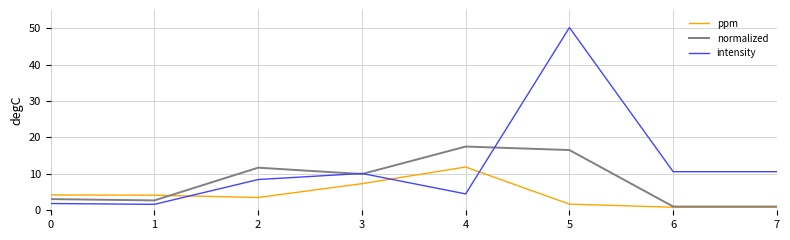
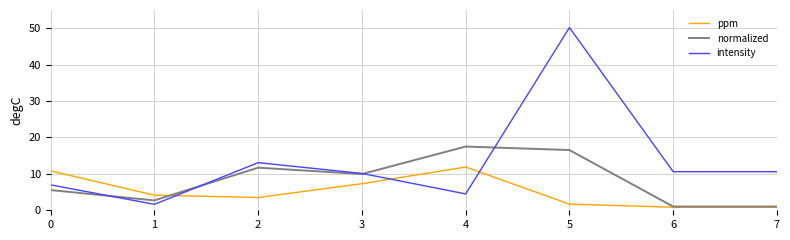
  {
    "ppm": {
-     "0": 4,
+     "0": 11,
      "1": 4,
      "2": 4,
      "3": 7,
      "4": 12,
      "5": 2
    },
    "normalized": {
-     "0": 3,
+     "0": 6,
      "1": 3,
      "2": 12,
      "4": 18,
      "5": 17
    },
    "intensity": {
-     "0": 2,
+     "0": 7,
      "1": 2,
-     "2": 8,
+     "2": 13,
      "4": 4,
      "5": 50,
      "6": 11,
      "7": 11
    }
  }
